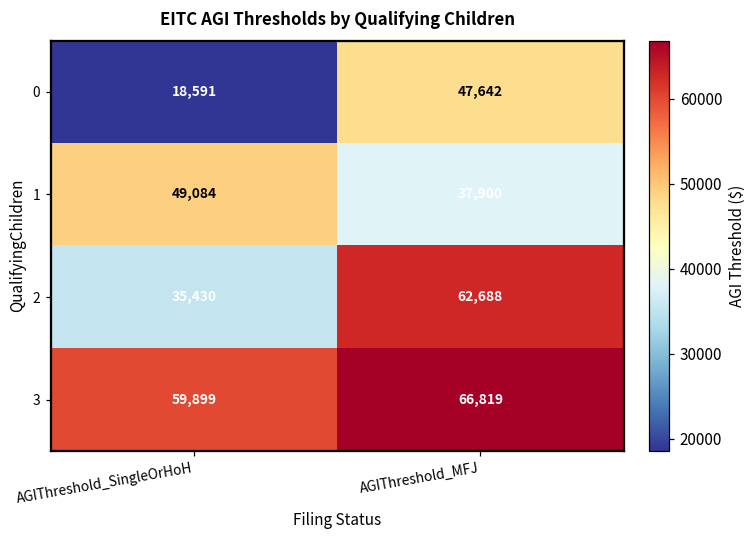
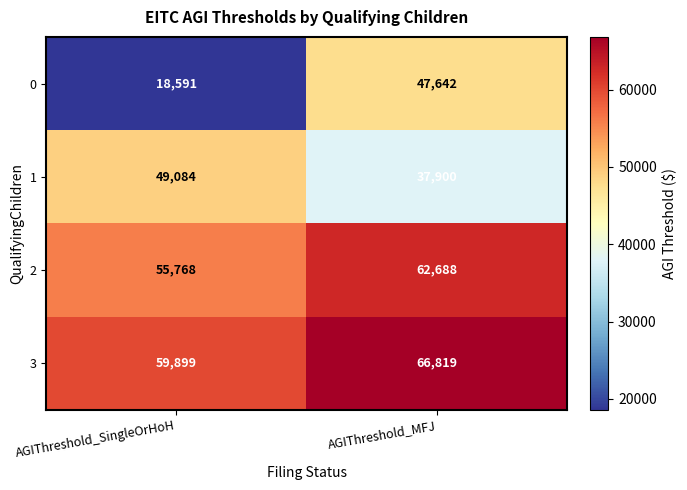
  {
    "0": {
      "AGIThreshold_SingleOrHoH": "18,591",
      "AGIThreshold_MFJ": "47,642"
    },
    "1": {
      "AGIThreshold_SingleOrHoH": "49,084"
    },
    "2": {
-     "AGIThreshold_SingleOrHoH": "35,430",
+     "AGIThreshold_SingleOrHoH": "55,768",
      "AGIThreshold_MFJ": "62,688"
    },
    "3": {
      "AGIThreshold_SingleOrHoH": "59,899",
      "AGIThreshold_MFJ": "66,819"
    }
  }
